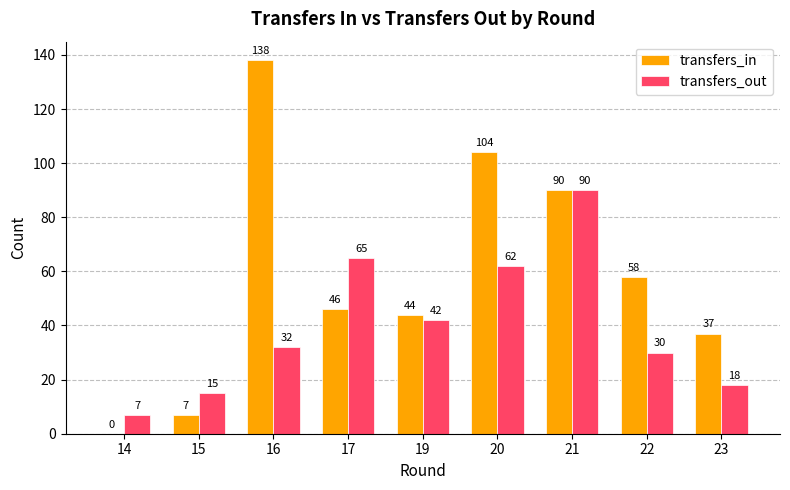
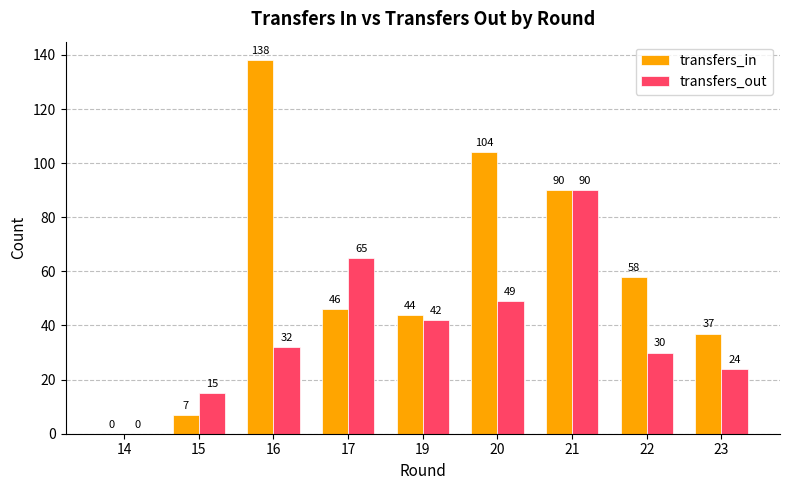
  {
    "transfers_in": {
      "14": 0,
      "15": 7,
      "16": 138,
      "17": 46,
      "19": 44,
      "20": 104,
      "21": 90,
      "22": 58,
      "23": 37
    },
    "transfers_out": {
-     "14": 7,
+     "14": 0,
      "15": 15,
      "16": 32,
      "17": 65,
      "19": 42,
-     "20": 62,
+     "20": 49,
      "21": 90,
      "22": 30,
-     "23": 18
+     "23": 24
    }
  }
